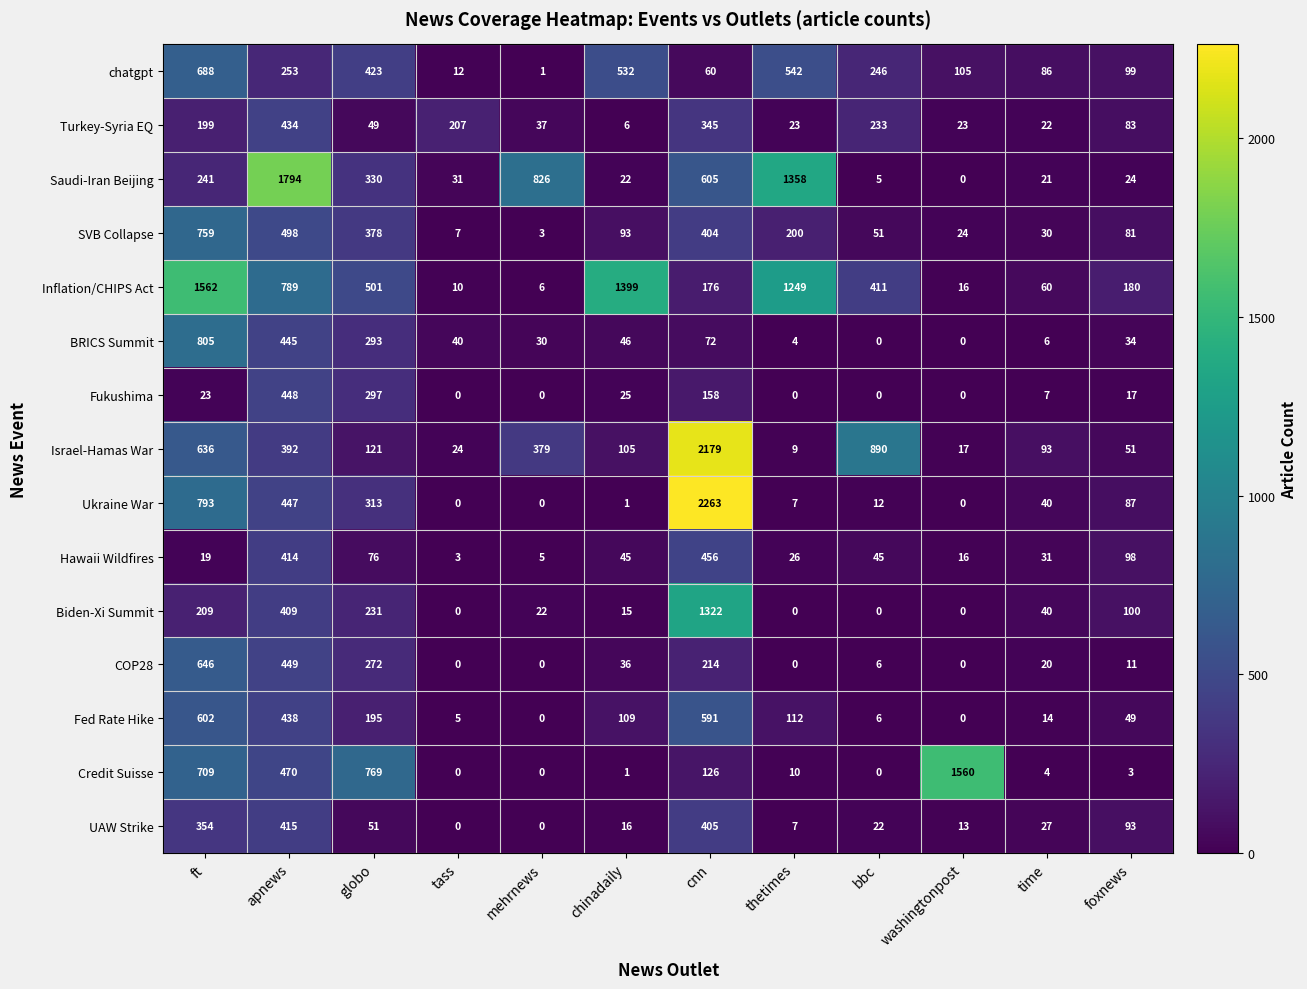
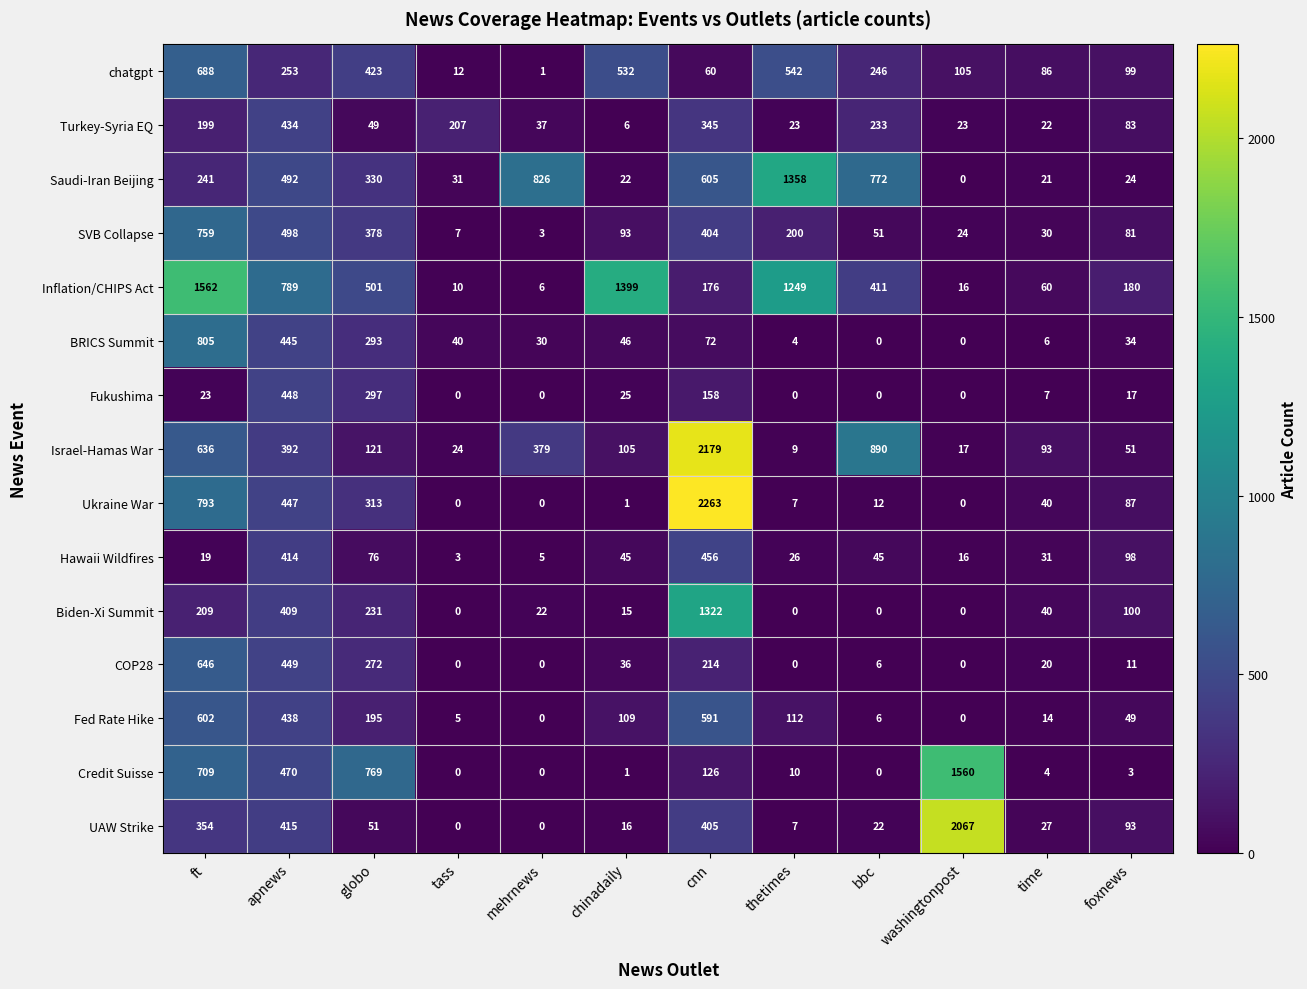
  {
    "chatgpt": {
      "ft": 688,
      "apnews": 253,
      "globo": 423,
      "tass": 12,
      "mehrnews": 1,
      "chinadaily": 532,
      "cnn": 60,
      "thetimes": 542,
      "bbc": 246,
      "washingtonpost": 105,
      "time": 86,
      "foxnews": 99
    },
    "Turkey-Syria EQ": {
      "ft": 199,
      "apnews": 434,
      "globo": 49,
      "tass": 207,
      "mehrnews": 37,
      "chinadaily": 6,
      "cnn": 345,
      "thetimes": 23,
      "bbc": 233,
      "washingtonpost": 23,
      "time": 22,
      "foxnews": 83
    },
    "Saudi-Iran Beijing": {
      "ft": 241,
-     "apnews": 1794,
+     "apnews": 492,
      "globo": 330,
      "tass": 31,
      "mehrnews": 826,
      "chinadaily": 22,
      "cnn": 605,
      "thetimes": 1358,
-     "bbc": 5,
+     "bbc": 772,
      "washingtonpost": 0,
      "time": 21,
      "foxnews": 24
    },
    "SVB Collapse": {
      "ft": 759,
      "apnews": 498,
      "globo": 378,
      "tass": 7,
      "mehrnews": 3,
      "chinadaily": 93,
      "cnn": 404,
      "thetimes": 200,
      "bbc": 51,
      "washingtonpost": 24,
      "time": 30,
      "foxnews": 81
    },
    "Inflation/CHIPS Act": {
      "ft": 1562,
      "apnews": 789,
      "globo": 501,
      "tass": 10,
      "mehrnews": 6,
      "chinadaily": 1399,
      "cnn": 176,
      "thetimes": 1249,
      "bbc": 411,
      "washingtonpost": 16,
      "time": 60,
      "foxnews": 180
    },
    "BRICS Summit": {
      "ft": 805,
      "apnews": 445,
      "globo": 293,
      "tass": 40,
      "mehrnews": 30,
      "chinadaily": 46,
      "cnn": 72,
      "thetimes": 4,
      "bbc": 0,
      "washingtonpost": 0,
      "time": 6,
      "foxnews": 34
    },
    "Fukushima": {
      "ft": 23,
      "apnews": 448,
      "globo": 297,
      "tass": 0,
      "mehrnews": 0,
      "chinadaily": 25,
      "cnn": 158,
      "thetimes": 0,
      "bbc": 0,
      "washingtonpost": 0,
      "time": 7,
      "foxnews": 17
    },
    "Israel-Hamas War": {
      "ft": 636,
      "apnews": 392,
      "globo": 121,
      "tass": 24,
      "mehrnews": 379,
      "chinadaily": 105,
      "cnn": 2179,
      "thetimes": 9,
      "bbc": 890,
      "washingtonpost": 17,
      "time": 93,
      "foxnews": 51
    },
    "Ukraine War": {
      "ft": 793,
      "apnews": 447,
      "globo": 313,
      "tass": 0,
      "mehrnews": 0,
      "chinadaily": 1,
      "cnn": 2263,
      "thetimes": 7,
      "bbc": 12,
      "washingtonpost": 0,
      "time": 40,
      "foxnews": 87
    },
    "Hawaii Wildfires": {
      "ft": 19,
      "apnews": 414,
      "globo": 76,
      "tass": 3,
      "mehrnews": 5,
      "chinadaily": 45,
      "cnn": 456,
      "thetimes": 26,
      "bbc": 45,
      "washingtonpost": 16,
      "time": 31,
      "foxnews": 98
    },
    "Biden-Xi Summit": {
      "ft": 209,
      "apnews": 409,
      "globo": 231,
      "tass": 0,
      "mehrnews": 22,
      "chinadaily": 15,
      "cnn": 1322,
      "thetimes": 0,
      "bbc": 0,
      "washingtonpost": 0,
      "time": 40,
      "foxnews": 100
    },
    "COP28": {
      "ft": 646,
      "apnews": 449,
      "globo": 272,
      "tass": 0,
      "mehrnews": 0,
      "chinadaily": 36,
      "cnn": 214,
      "thetimes": 0,
      "bbc": 6,
      "washingtonpost": 0,
      "time": 20,
      "foxnews": 11
    },
    "Fed Rate Hike": {
      "ft": 602,
      "apnews": 438,
      "globo": 195,
      "tass": 5,
      "mehrnews": 0,
      "chinadaily": 109,
      "cnn": 591,
      "thetimes": 112,
      "bbc": 6,
      "washingtonpost": 0,
      "time": 14,
      "foxnews": 49
    },
    "Credit Suisse": {
      "ft": 709,
      "apnews": 470,
      "globo": 769,
      "tass": 0,
      "mehrnews": 0,
      "chinadaily": 1,
      "cnn": 126,
      "thetimes": 10,
      "bbc": 0,
      "washingtonpost": 1560,
      "time": 4,
      "foxnews": 3
    },
    "UAW Strike": {
      "ft": 354,
      "apnews": 415,
      "globo": 51,
      "tass": 0,
      "mehrnews": 0,
      "chinadaily": 16,
      "cnn": 405,
      "thetimes": 7,
      "bbc": 22,
-     "washingtonpost": 13,
+     "washingtonpost": 2067,
      "time": 27,
      "foxnews": 93
    }
  }
